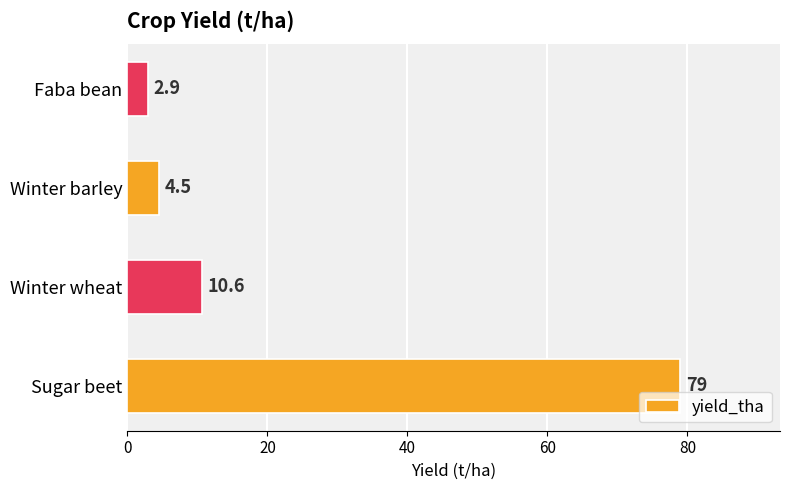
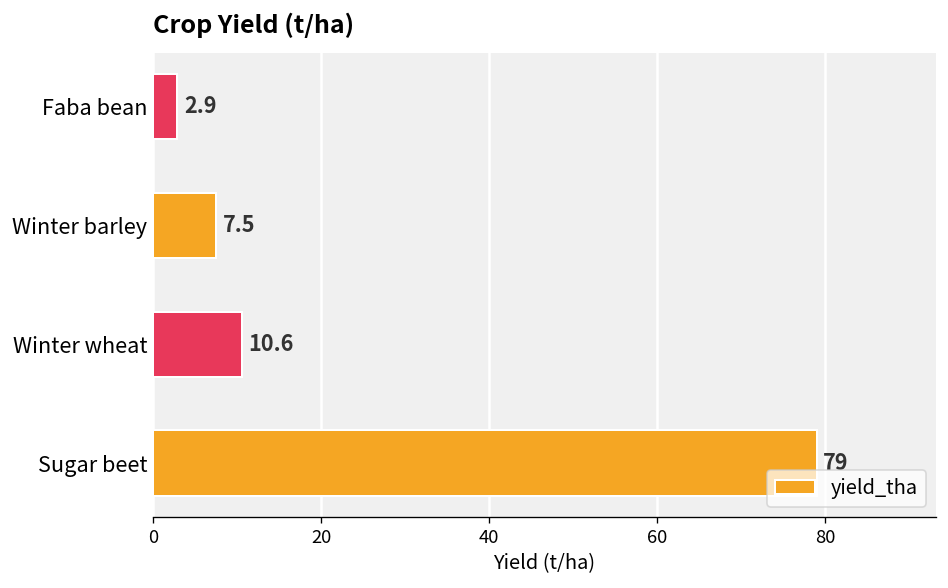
  {
    "Faba bean": 2.9,
-   "Winter barley": 4.5,
+   "Winter barley": 7.5,
    "Winter wheat": 10.6
  }
